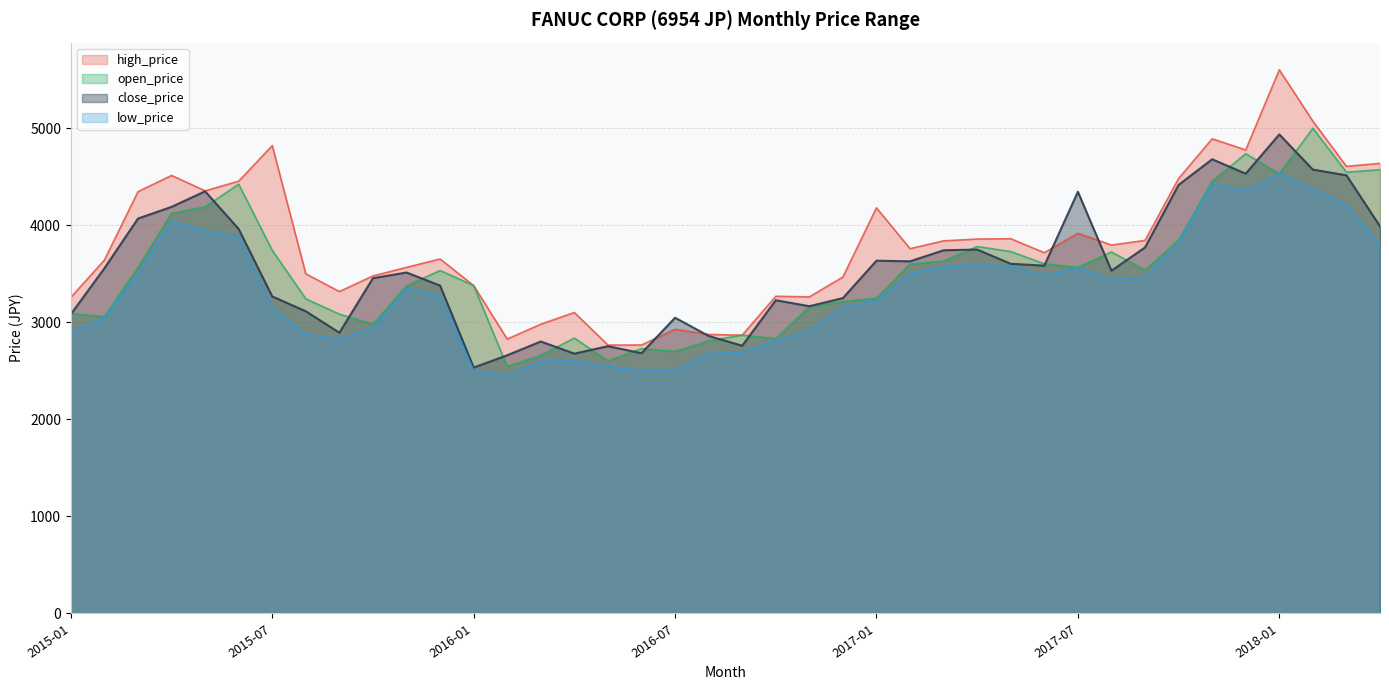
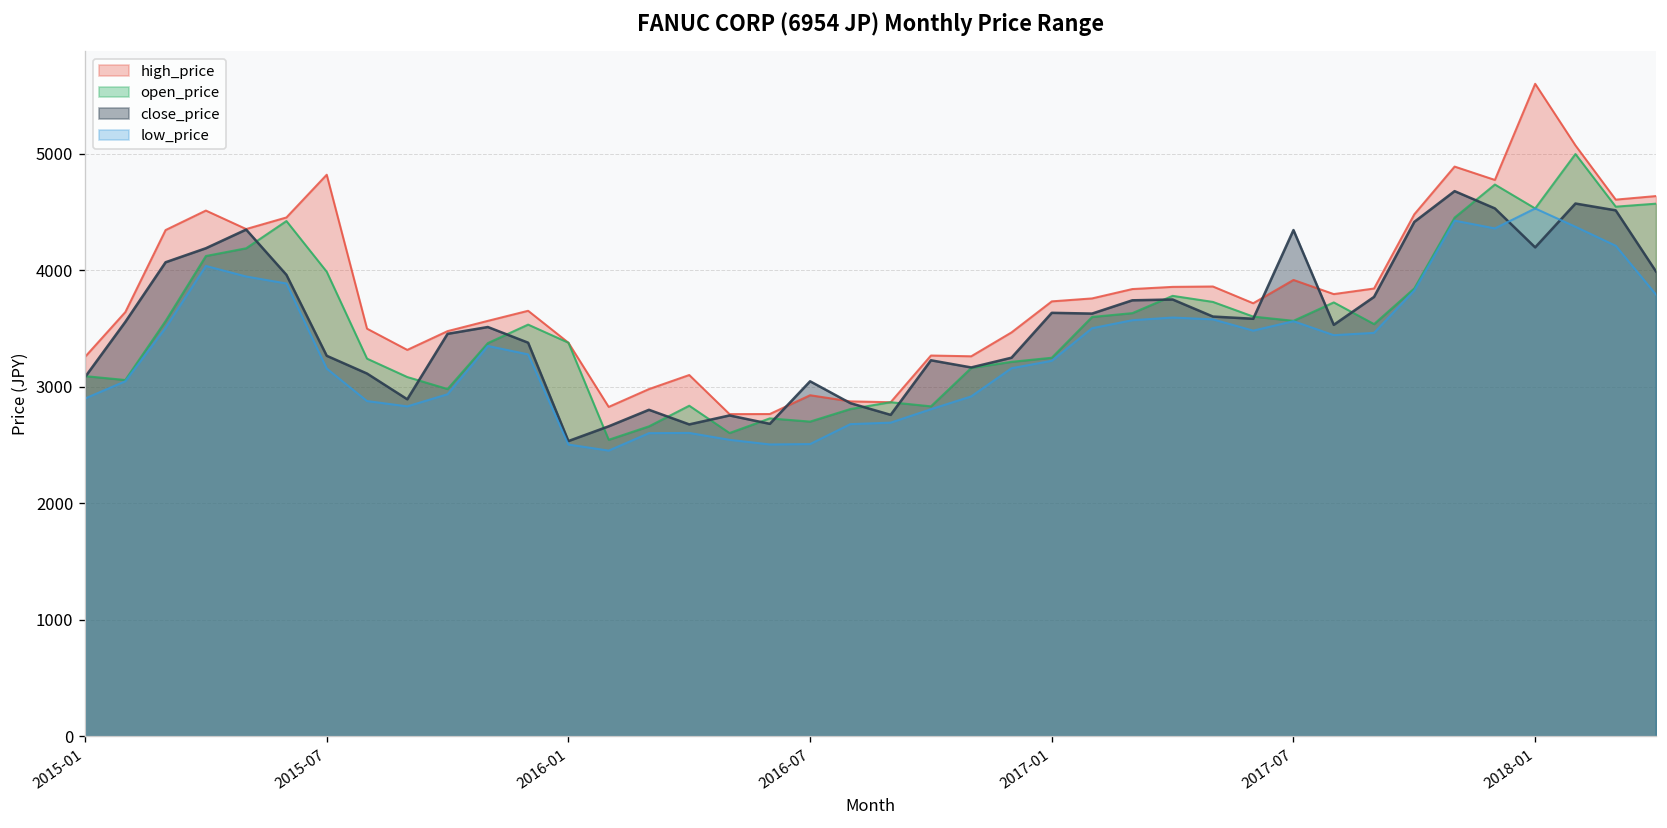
  {
    "high_price": {
      "2015-01": 3300,
      "2015-07": 4800,
      "2016-07": 2900,
-     "2017-01": 4200,
+     "2017-01": 3700,
      "2017-07": 3900,
      "2018-01": 5600
    },
    "open_price": {
-     "2015-07": 3700,
+     "2015-07": 4000,
      "2016-07": 2700
    },
    "close_price": {
      "2015-07": 3300,
      "2016-01": 2500,
      "2016-07": 3000,
      "2017-01": 3600,
      "2017-07": 4300,
-     "2018-01": 4900
+     "2018-01": 4200
    },
    "low_price": {
      "2015-01": 2900,
      "2015-07": 3200,
      "2016-01": 2500,
      "2016-07": 2500
    }
  }
